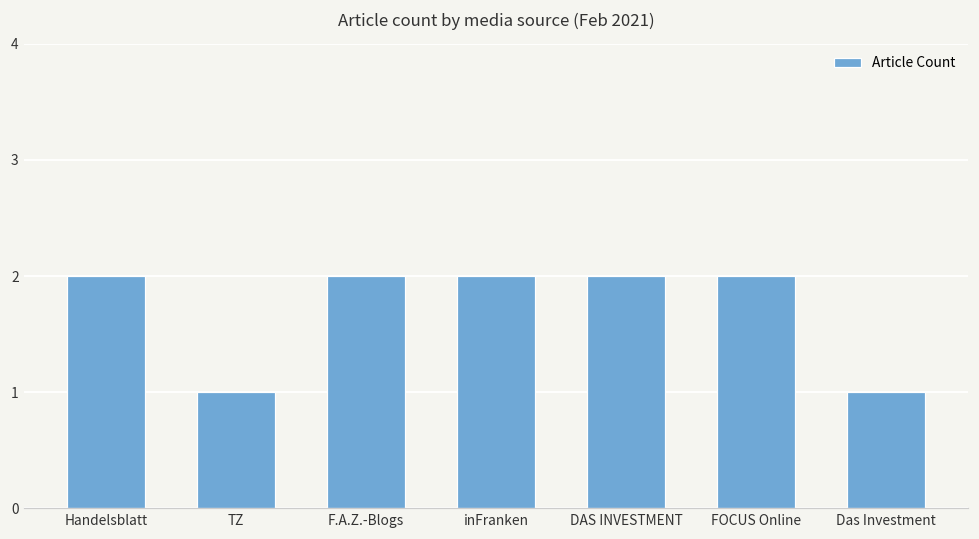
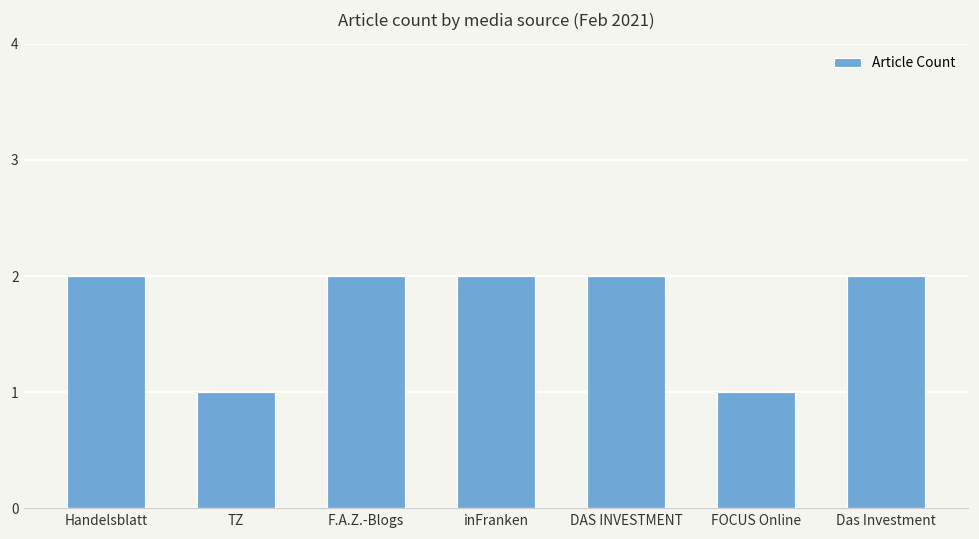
  {
    "Handelsblatt": 2,
    "TZ": 1,
    "F.A.Z.-Blogs": 2,
    "inFranken": 2,
    "DAS INVESTMENT": 2,
-   "FOCUS Online": 2,
-   "Das Investment": 1
+   "FOCUS Online": 1,
+   "Das Investment": 2
  }
